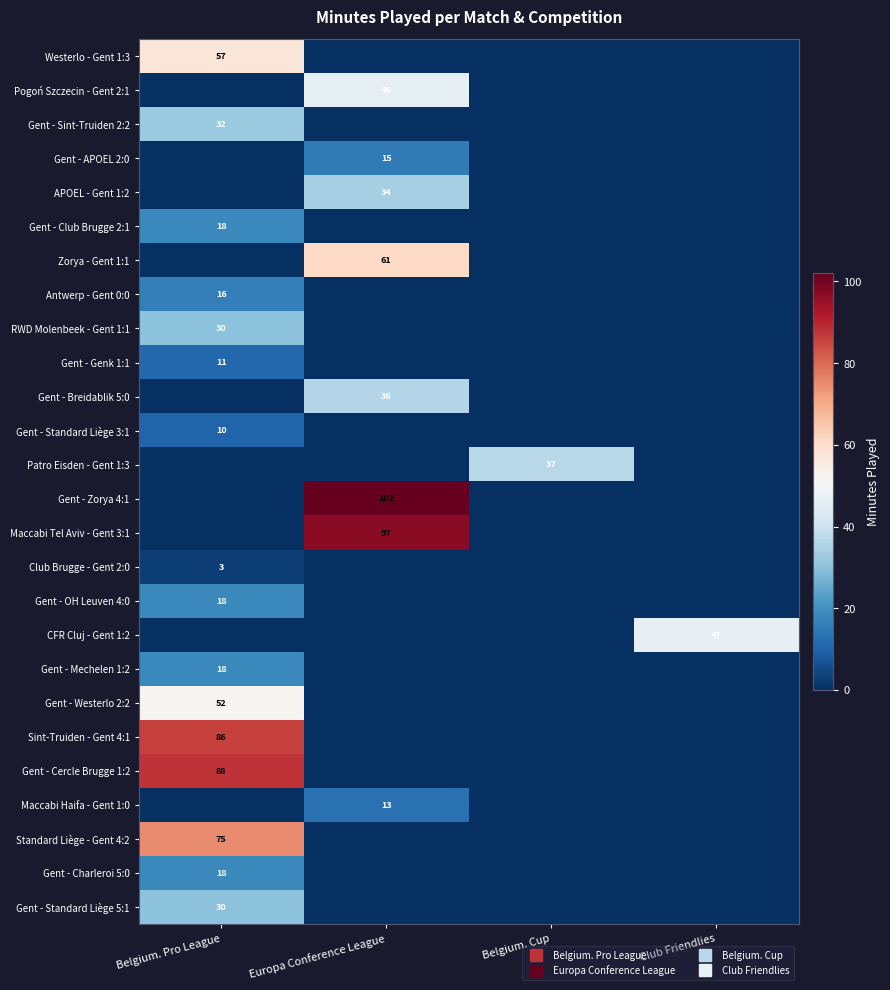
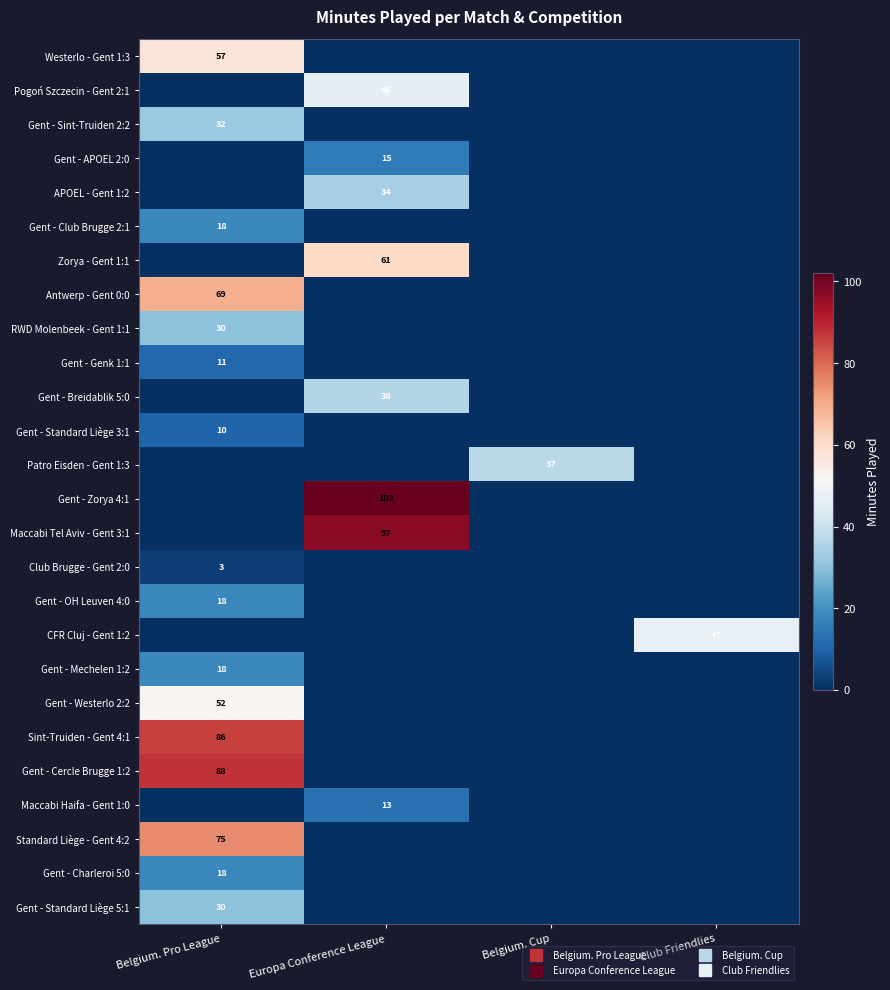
  {
    "Westerlo - Gent 1:3": {
      "Belgium. Pro League": 57
    },
    "Gent - Sint-Truiden 2:2": {
      "Belgium. Pro League": 32
    },
    "Gent - APOEL 2:0": {
      "Europa Conference League": 15
    },
    "APOEL - Gent 1:2": {
      "Europa Conference League": 34
    },
    "Gent - Club Brugge 2:1": {
      "Belgium. Pro League": 18
    },
    "Zorya - Gent 1:1": {
      "Europa Conference League": 61
    },
    "Antwerp - Gent 0:0": {
-     "Belgium. Pro League": 16
+     "Belgium. Pro League": 69
    },
    "RWD Molenbeek - Gent 1:1": {
      "Belgium. Pro League": 30
    },
    "Gent - Genk 1:1": {
      "Belgium. Pro League": 11
    },
    "Gent - Breidablik 5:0": {
      "Europa Conference League": 36
    },
    "Gent - Standard Liège 3:1": {
      "Belgium. Pro League": 10
    },
    "Patro Eisden - Gent 1:3": {
      "Belgium. Cup": 37
    },
    "Gent - Zorya 4:1": {
      "Europa Conference League": 102
    },
    "Maccabi Tel Aviv - Gent 3:1": {
      "Europa Conference League": 97
    },
    "Club Brugge - Gent 2:0": {
      "Belgium. Pro League": 3
    },
    "Gent - OH Leuven 4:0": {
      "Belgium. Pro League": 18
    },
    "Gent - Mechelen 1:2": {
      "Belgium. Pro League": 18
    },
    "Gent - Westerlo 2:2": {
      "Belgium. Pro League": 52
    },
    "Sint-Truiden - Gent 4:1": {
      "Belgium. Pro League": 86
    },
    "Gent - Cercle Brugge 1:2": {
      "Belgium. Pro League": 88
    },
    "Maccabi Haifa - Gent 1:0": {
      "Europa Conference League": 13
    },
    "Standard Liège - Gent 4:2": {
      "Belgium. Pro League": 75
    },
    "Gent - Charleroi 5:0": {
      "Belgium. Pro League": 18
    },
    "Gent - Standard Liège 5:1": {
      "Belgium. Pro League": 30
    }
  }
